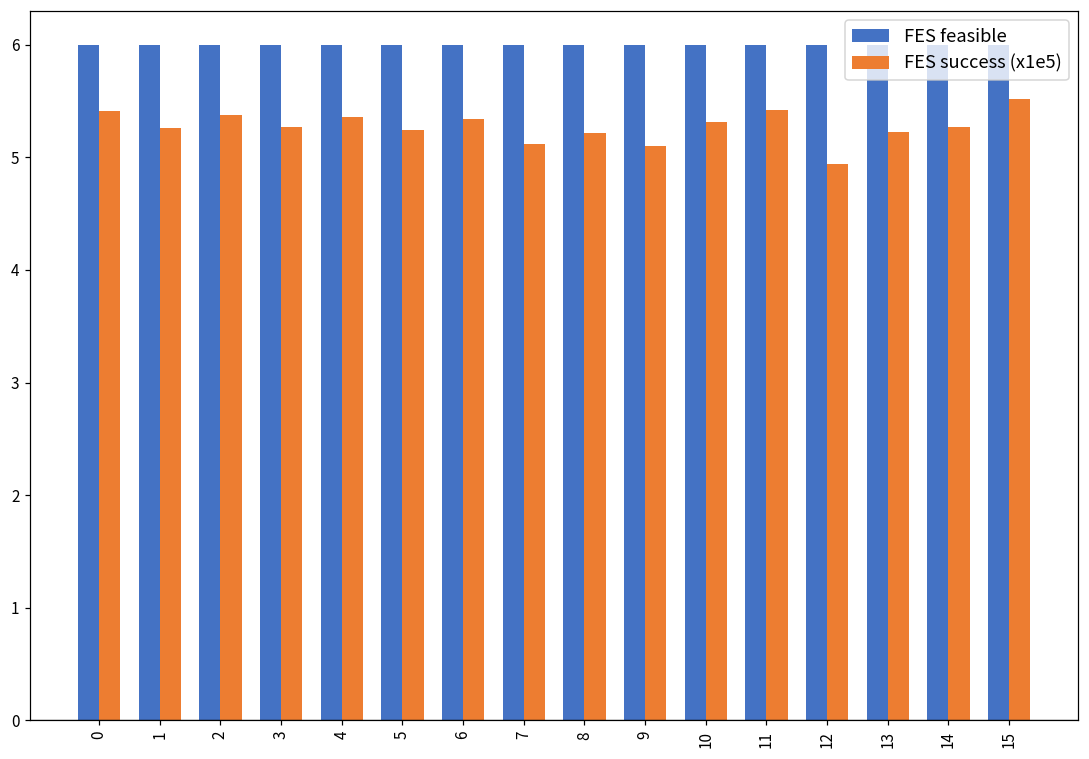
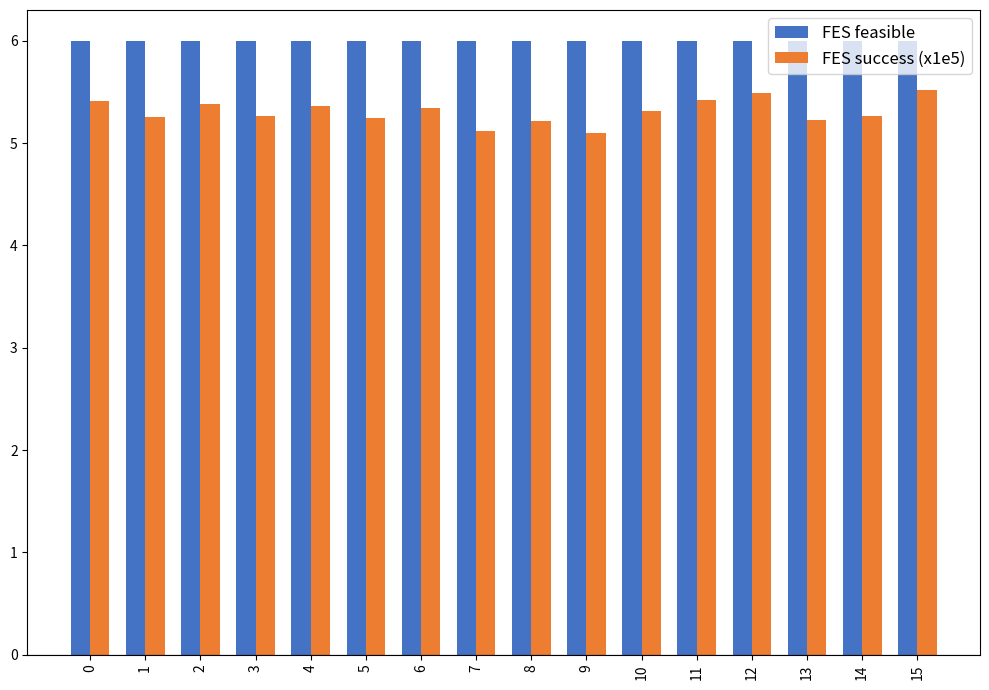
  {
    "FES feasible": {
      "0": 6.00,
      "1": 6.00,
      "2": 6.00,
      "3": 6.00,
      "4": 6.00,
      "5": 6.00,
      "6": 6.00,
      "7": 6.00,
      "8": 6.00,
      "9": 6.00,
      "10": 6.00,
      "11": 6.00,
      "12": 6.00
    },
    "FES success (x1e5)": {
      "0": 5.41,
      "1": 5.26,
      "2": 5.38,
      "3": 5.27,
      "4": 5.36,
      "5": 5.25,
      "6": 5.34,
      "7": 5.12,
      "8": 5.22,
      "9": 5.10,
      "10": 5.31,
      "11": 5.42,
-     "12": 4.94,
+     "12": 5.49,
      "13": 5.23,
      "14": 5.27,
      "15": 5.51
    }
  }
